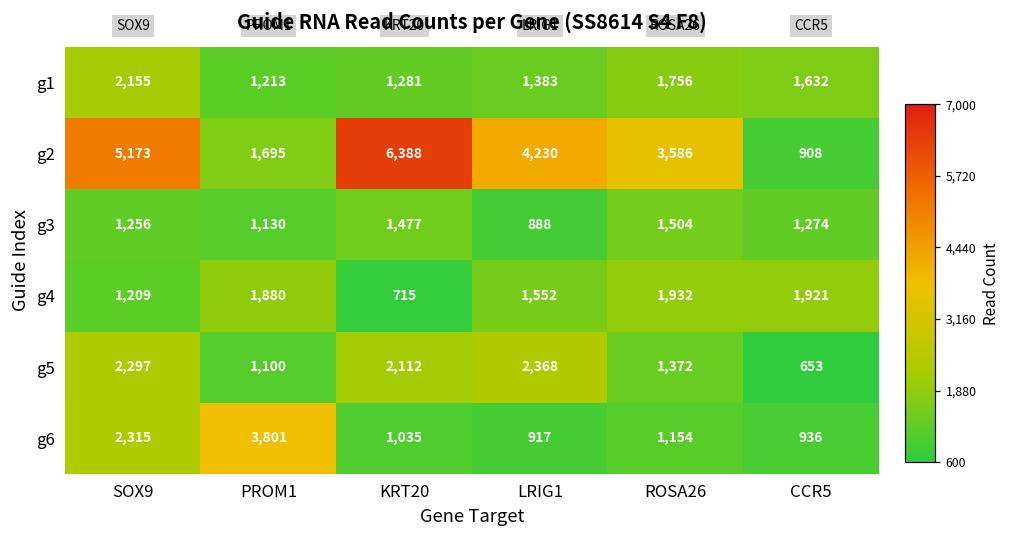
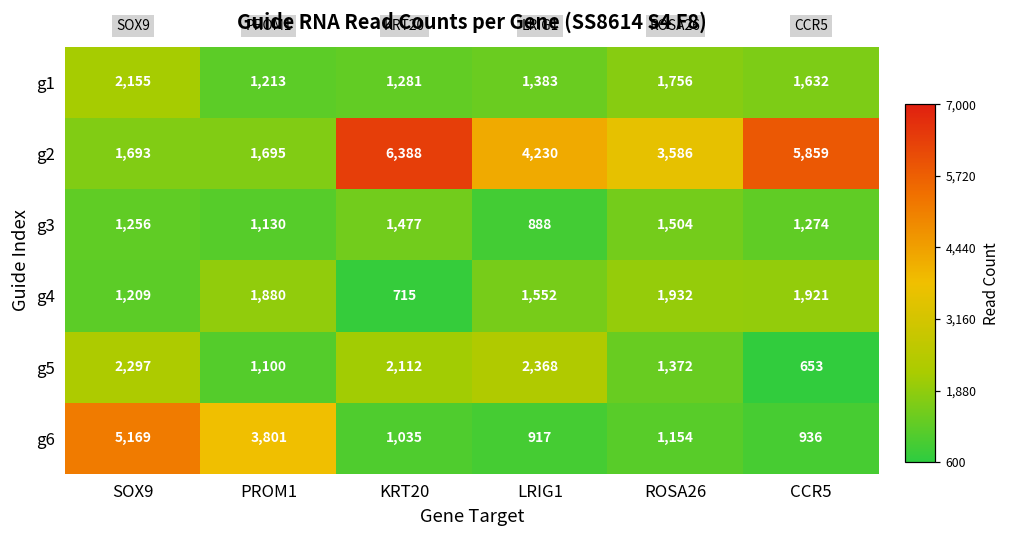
  {
    "g1": {
      "SOX9": "2,155",
      "PROM1": "1,213",
      "KRT20": "1,281",
      "LRIG1": "1,383",
      "ROSA26": "1,756",
      "CCR5": "1,632"
    },
    "g2": {
-     "SOX9": "5,173",
+     "SOX9": "1,693",
      "PROM1": "1,695",
      "KRT20": "6,388",
      "LRIG1": "4,230",
      "ROSA26": "3,586",
-     "CCR5": "908"
+     "CCR5": "5,859"
    },
    "g3": {
      "SOX9": "1,256",
      "PROM1": "1,130",
      "KRT20": "1,477",
      "LRIG1": "888",
      "ROSA26": "1,504",
      "CCR5": "1,274"
    },
    "g4": {
      "SOX9": "1,209",
      "PROM1": "1,880",
      "KRT20": "715",
      "LRIG1": "1,552",
      "ROSA26": "1,932",
      "CCR5": "1,921"
    },
    "g5": {
      "SOX9": "2,297",
      "PROM1": "1,100",
      "KRT20": "2,112",
      "LRIG1": "2,368",
      "ROSA26": "1,372",
      "CCR5": "653"
    },
    "g6": {
-     "SOX9": "2,315",
+     "SOX9": "5,169",
      "PROM1": "3,801",
      "KRT20": "1,035",
      "LRIG1": "917",
      "ROSA26": "1,154",
      "CCR5": "936"
    }
  }
